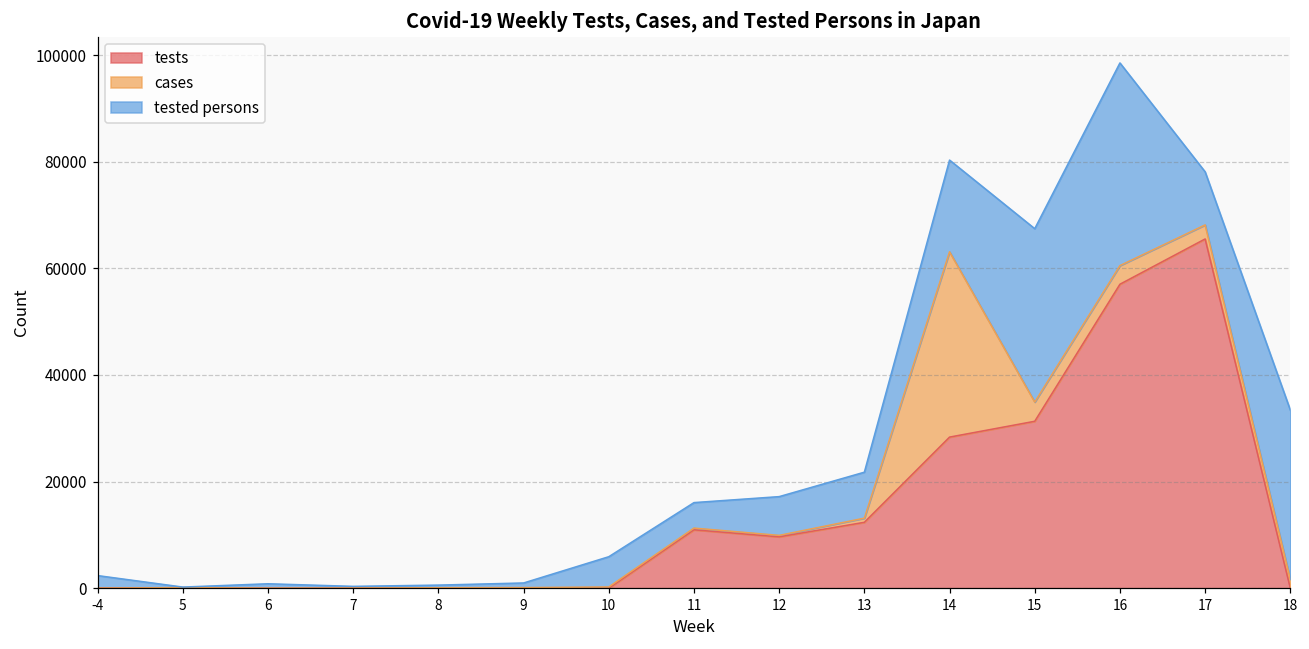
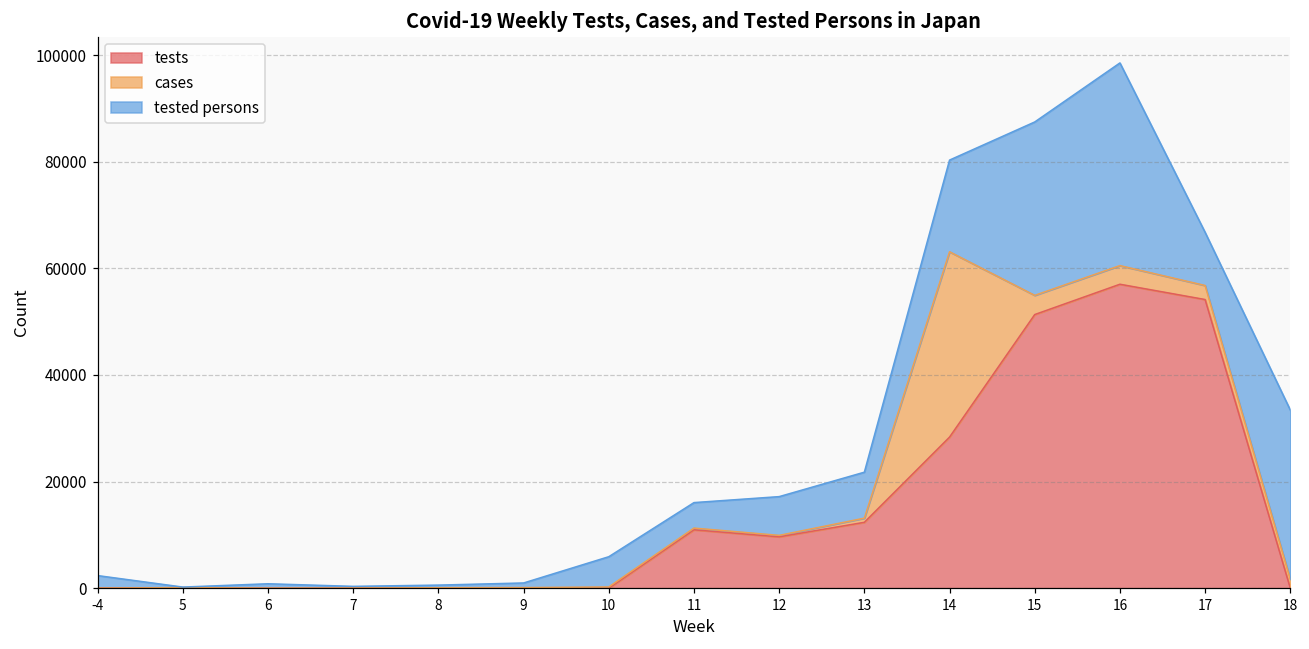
  {
    "tests": {
      "13": 12000,
      "14": 28000,
-     "15": 31000,
+     "15": 51000,
      "16": 57000,
-     "17": 66000,
+     "17": 54000,
      "18": 0
    },
    "cases": {
      "13": 1000,
      "14": 35000,
      "15": 4000,
      "16": 3000,
      "17": 3000,
      "18": 2000
    },
    "tested persons": {
      "-4": 2000,
      "6": 1000,
      "9": 1000,
      "10": 6000,
      "11": 5000,
      "12": 7000,
      "13": 9000,
      "14": 17000,
      "15": 33000,
      "16": 38000,
      "17": 10000,
      "18": 32000
    }
  }
